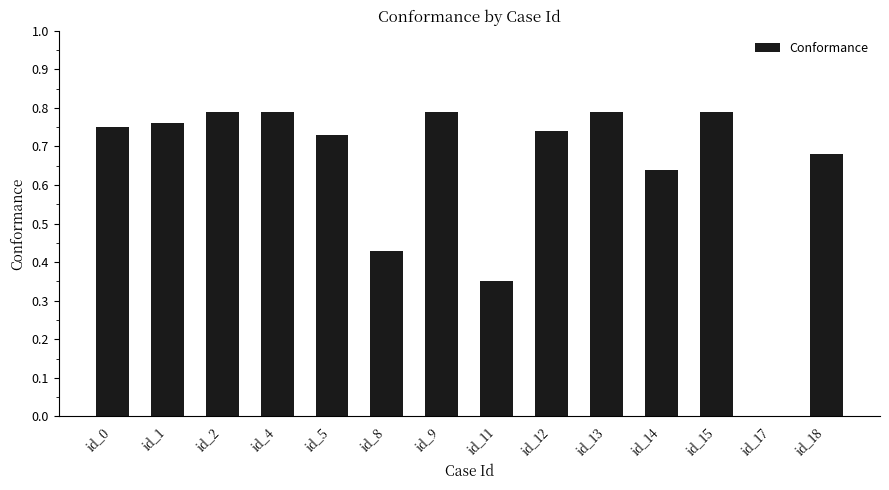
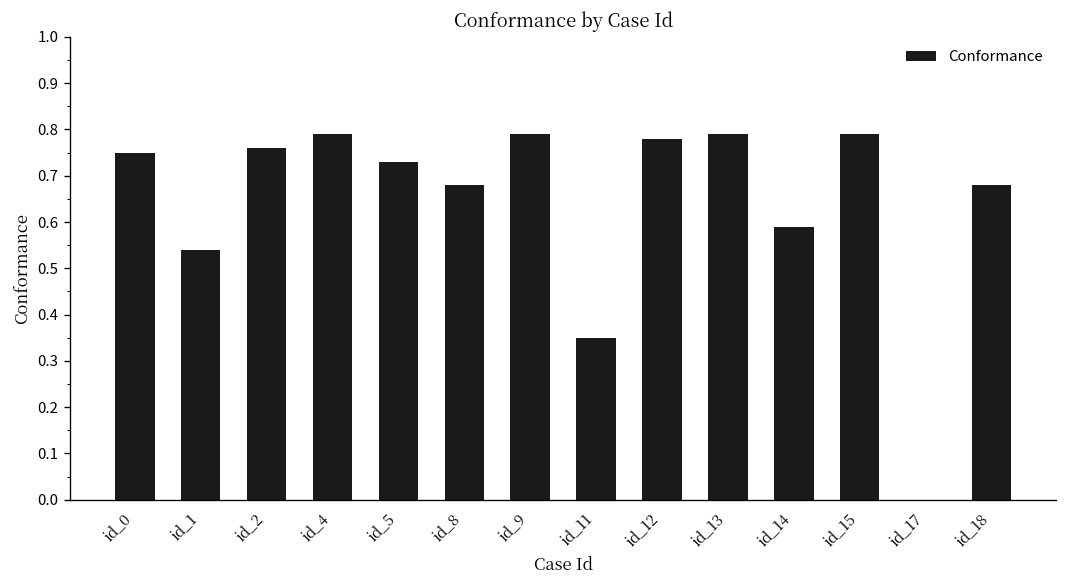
  {
    "id_0": 0.75,
-   "id_1": 0.76,
-   "id_2": 0.79,
+   "id_1": 0.54,
+   "id_2": 0.76,
    "id_4": 0.79,
    "id_5": 0.73,
-   "id_8": 0.43,
+   "id_8": 0.68,
    "id_9": 0.79,
    "id_11": 0.35,
-   "id_12": 0.74,
+   "id_12": 0.78,
    "id_13": 0.79,
-   "id_14": 0.64,
+   "id_14": 0.59,
    "id_15": 0.79,
    "id_17": 0.00,
    "id_18": 0.68
  }
